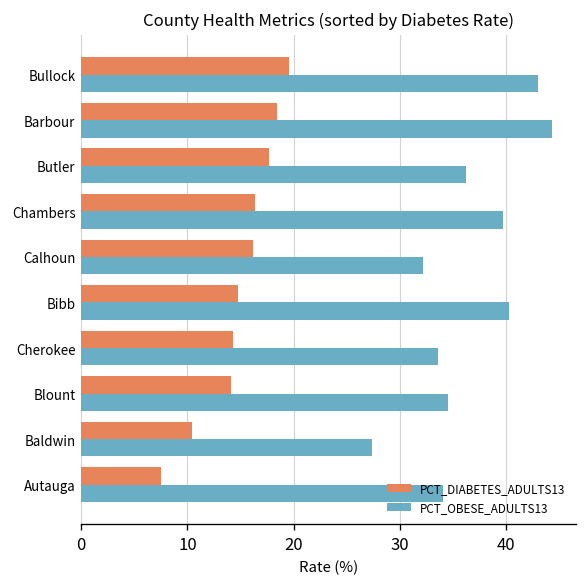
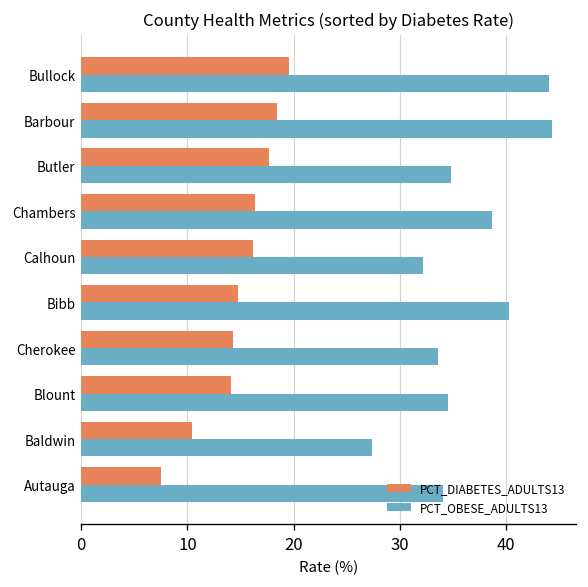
  {
    "PCT_DIABETES_ADULTS13": {
      "Bullock": 20,
      "Barbour": 18,
      "Butler": 18,
      "Chambers": 16,
      "Calhoun": 16,
      "Bibb": 15,
      "Cherokee": 14,
      "Blount": 14,
      "Baldwin": 10,
      "Autauga": 8
    },
    "PCT_OBESE_ADULTS13": {
-     "Bullock": 43,
+     "Bullock": 44,
      "Barbour": 44,
-     "Butler": 36,
-     "Chambers": 40,
+     "Butler": 35,
+     "Chambers": 39,
      "Calhoun": 32,
      "Bibb": 40,
      "Cherokee": 34,
      "Blount": 35,
      "Baldwin": 27,
      "Autauga": 34
    }
  }
